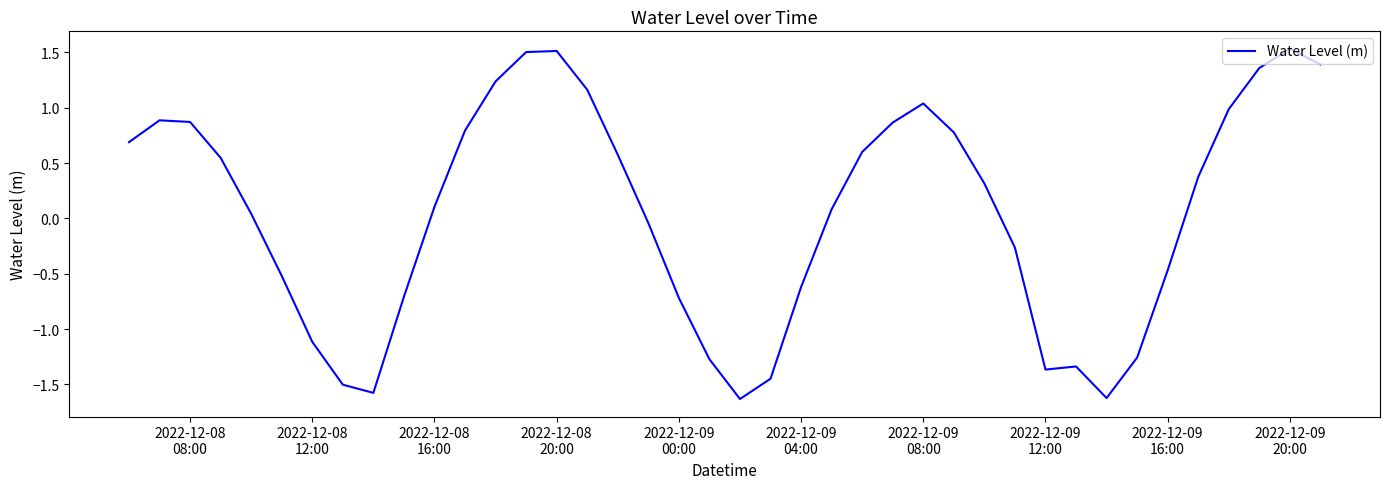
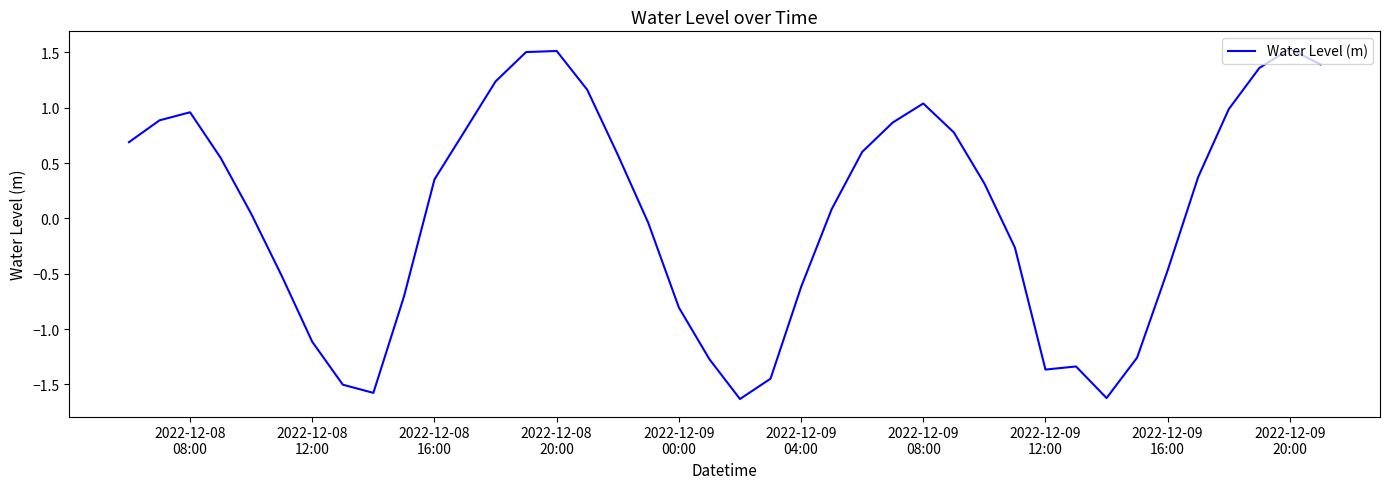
  {
-   "2022-12-08 08:00": 0.87,
+   "2022-12-08 08:00": 0.96,
    "2022-12-08 12:00": -1.12,
-   "2022-12-08 16:00": 0.10,
+   "2022-12-08 16:00": 0.35,
    "2022-12-08 20:00": 1.51,
-   "2022-12-09 00:00": -0.72,
+   "2022-12-09 00:00": -0.81,
    "2022-12-09 04:00": -0.62,
    "2022-12-09 08:00": 1.04,
    "2022-12-09 12:00": -1.37,
    "2022-12-09 16:00": -0.47
  }
